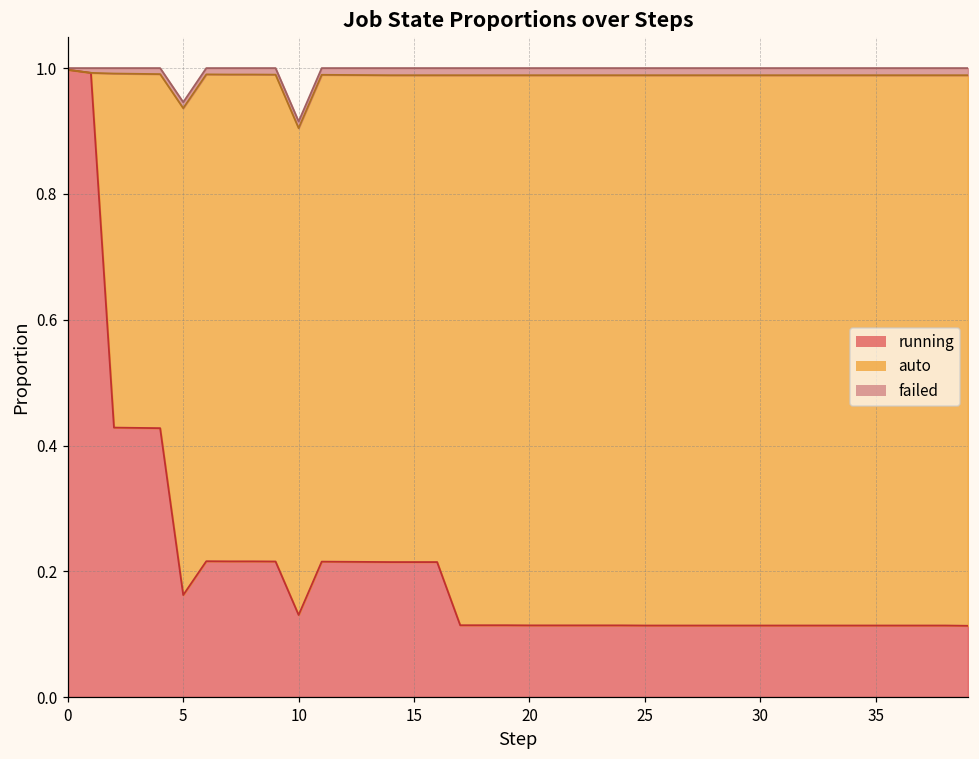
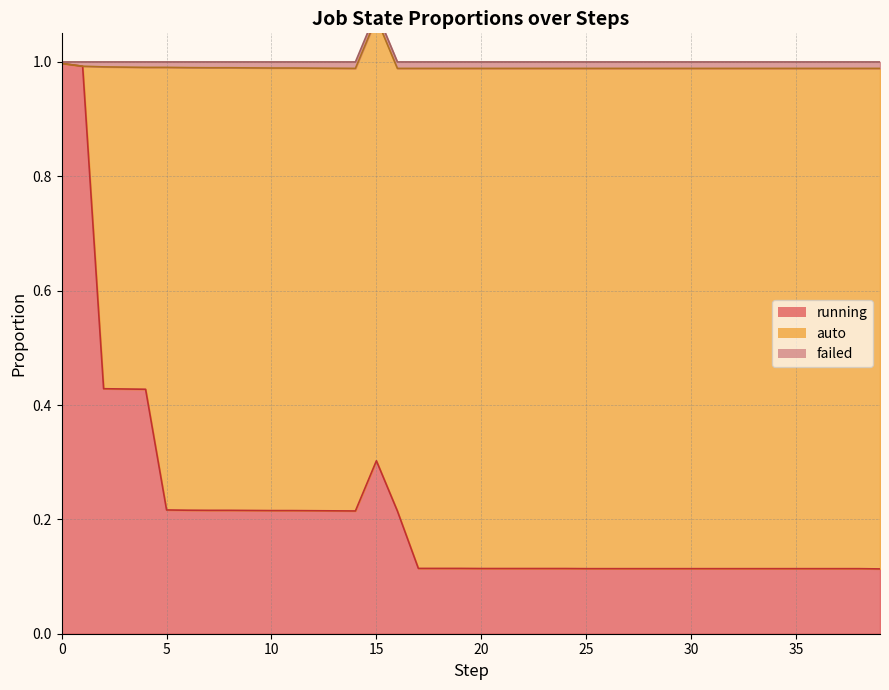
  {
    "running": {
-     "5": 0.16,
-     "10": 0.13,
-     "15": 0.21,
+     "5": 0.22,
+     "10": 0.22,
+     "15": 0.30,
      "20": 0.11,
      "25": 0.11,
      "30": 0.11,
      "35": 0.11
    },
    "auto": {
      "5": 0.77,
      "10": 0.77,
      "20": 0.87,
      "25": 0.87,
      "30": 0.87,
      "35": 0.87
    },
    "failed": {
      "5": 0.01,
      "10": 0.01,
      "20": 0.01,
      "25": 0.01,
      "30": 0.01,
      "35": 0.01
    }
  }
